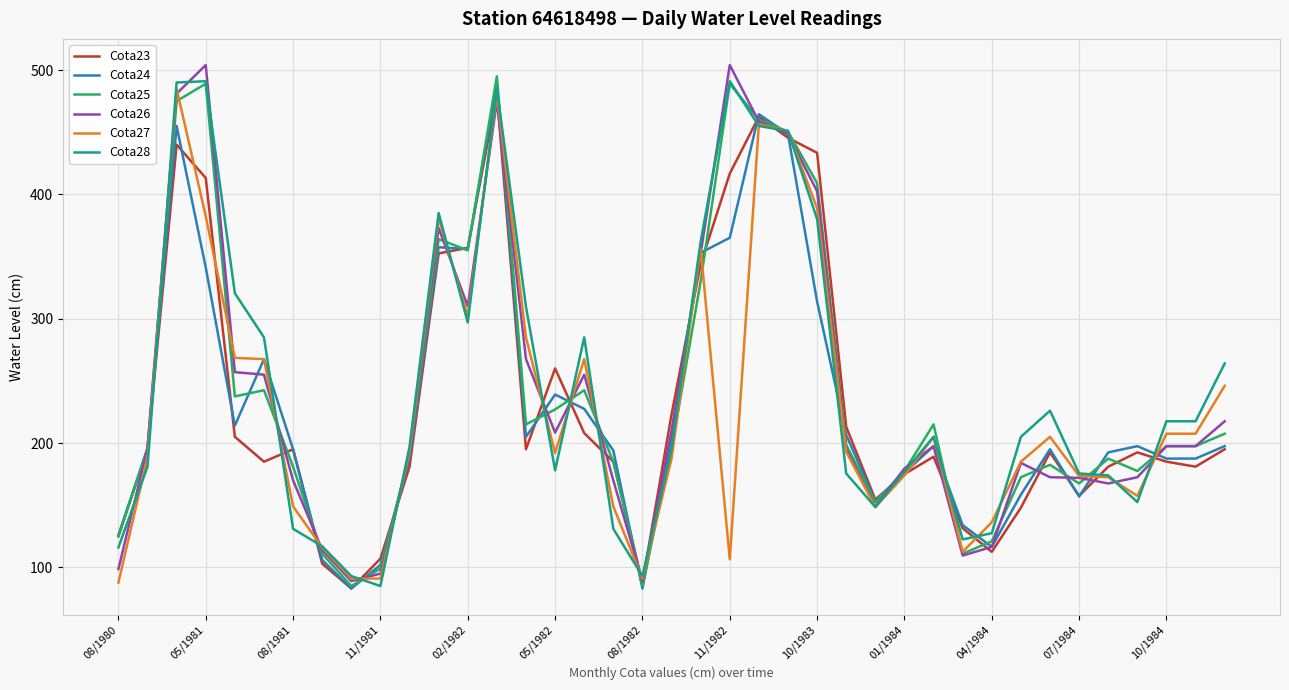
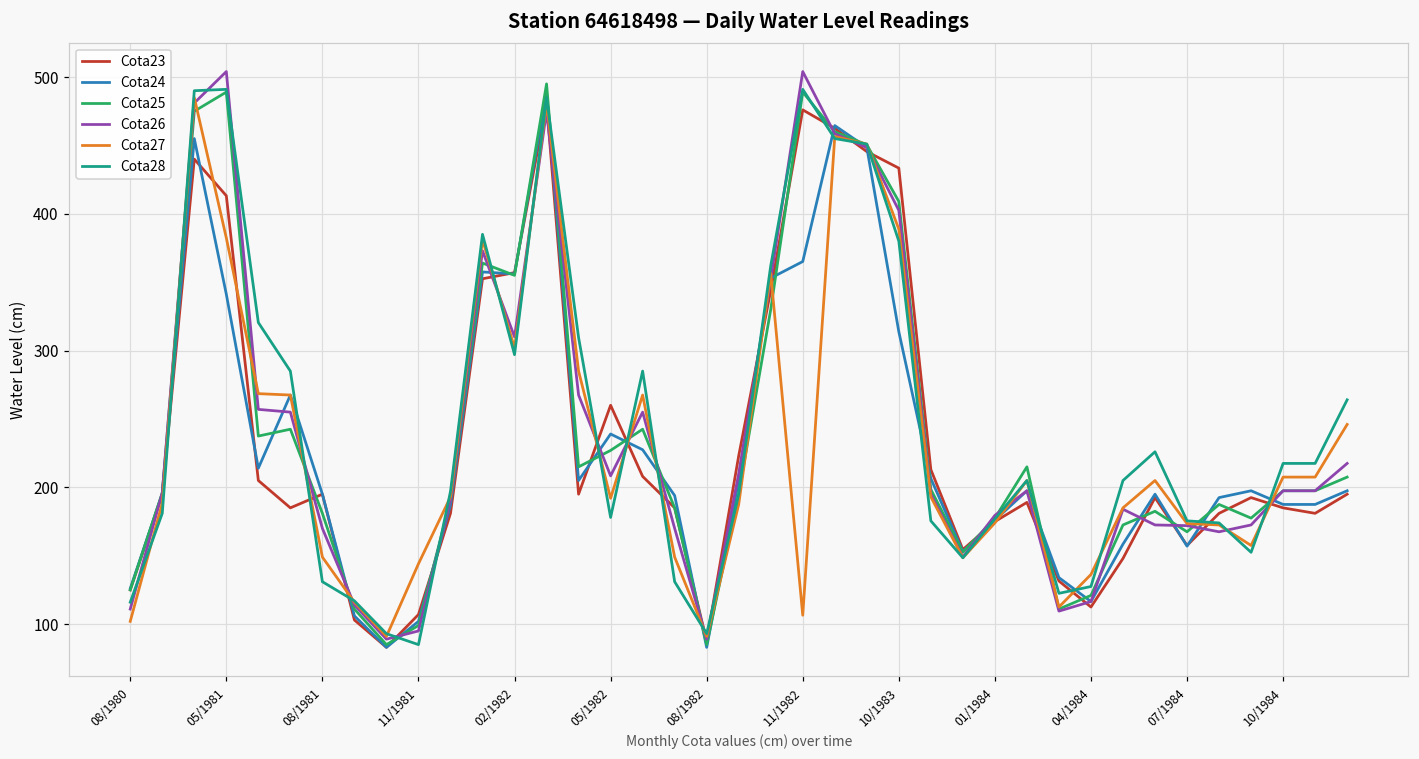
  {
    "Cota23": {
      "05/1981": 413,
      "11/1981": 107,
      "05/1982": 260,
-     "11/1982": 417,
+     "11/1982": 476,
      "10/1983": 433,
      "04/1984": 113,
      "10/1984": 185
    },
    "Cota24": {
      "05/1981": 341,
      "11/1981": 102,
      "05/1982": 239,
      "11/1982": 365,
      "10/1983": 314,
      "10/1984": 188
    },
    "Cota26": {
-     "08/1980": 99,
+     "08/1980": 111,
      "05/1981": 504,
      "08/1981": 170,
      "11/1981": 95,
      "02/1982": 310,
      "05/1982": 208,
      "11/1982": 504,
      "10/1983": 403
    },
    "Cota27": {
-     "08/1980": 88,
+     "08/1980": 102,
      "05/1981": 382,
      "08/1981": 149,
-     "11/1981": 91,
+     "11/1981": 144,
      "02/1982": 302,
      "05/1982": 192,
      "11/1982": 107,
      "10/1983": 389,
      "04/1984": 136,
      "10/1984": 208
    }
  }
